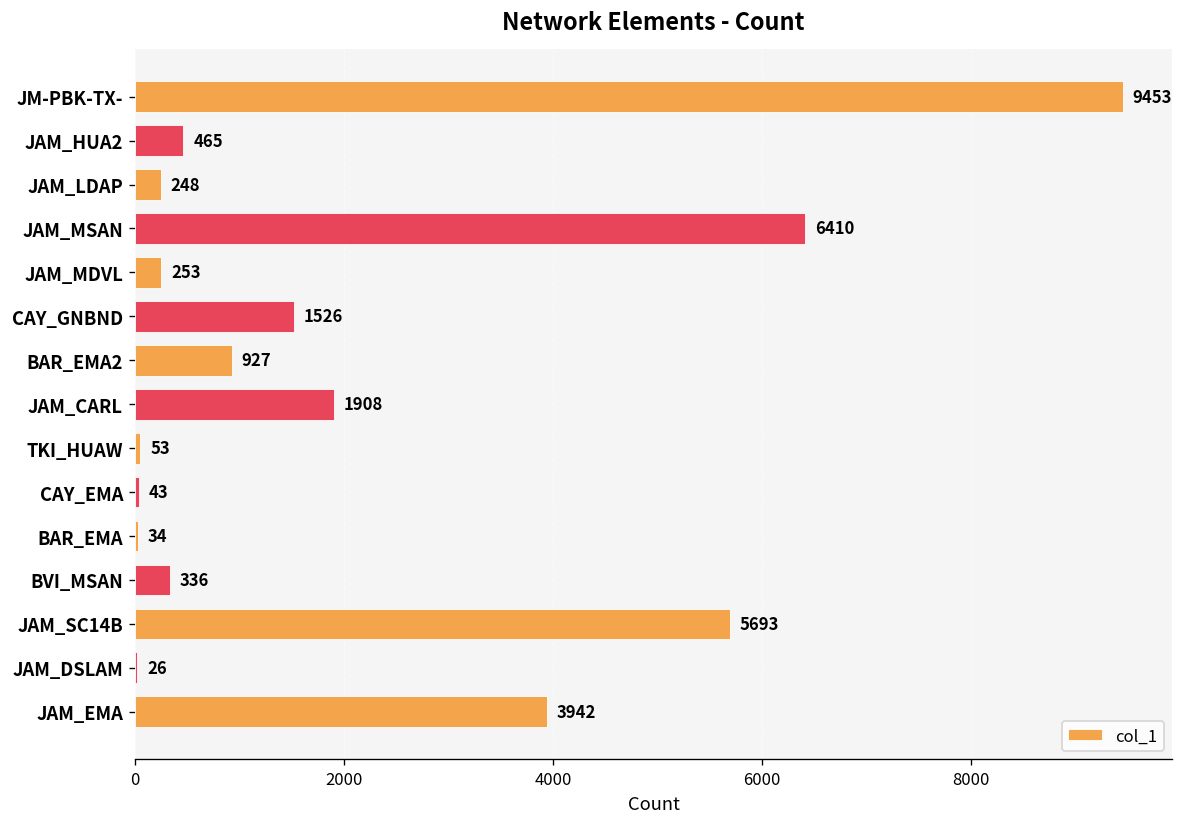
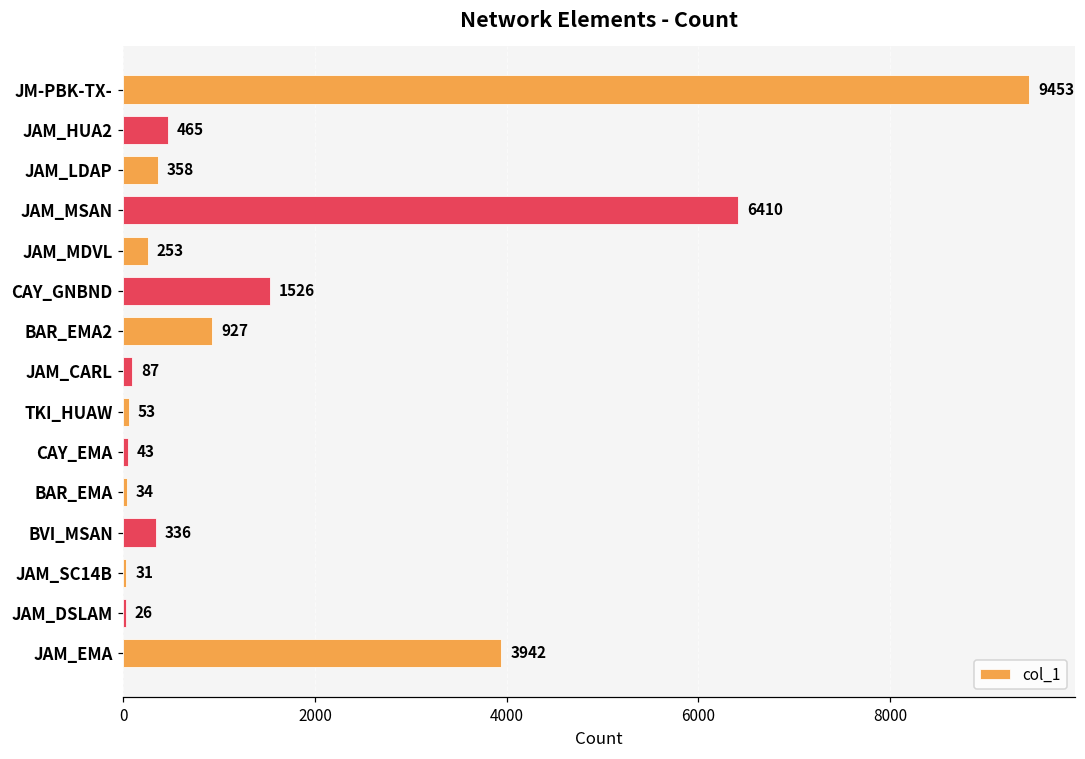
  {
    "JM-PBK-TX-": 9453,
    "JAM_HUA2": 465,
-   "JAM_LDAP": 248,
+   "JAM_LDAP": 358,
    "JAM_MSAN": 6410,
    "JAM_MDVL": 253,
    "CAY_GNBND": 1526,
    "BAR_EMA2": 927,
-   "JAM_CARL": 1908,
+   "JAM_CARL": 87,
    "TKI_HUAW": 53,
    "CAY_EMA": 43,
    "BAR_EMA": 34,
    "BVI_MSAN": 336,
-   "JAM_SC14B": 5693,
+   "JAM_SC14B": 31,
    "JAM_DSLAM": 26,
    "JAM_EMA": 3942
  }
